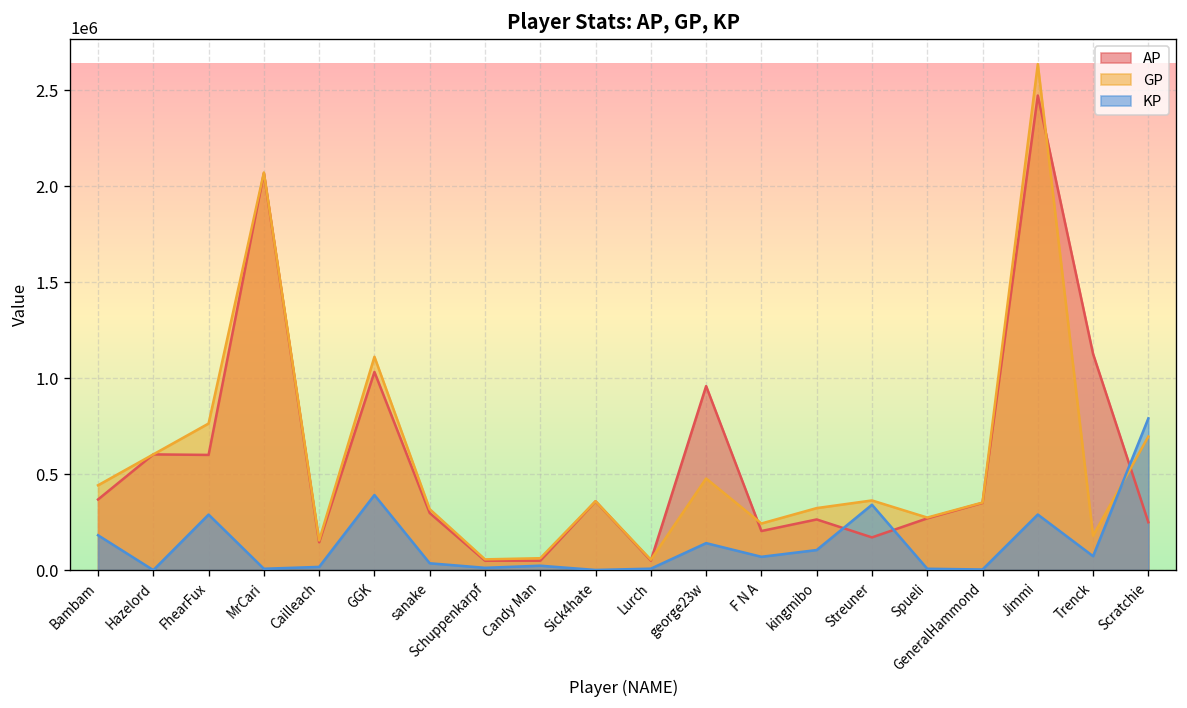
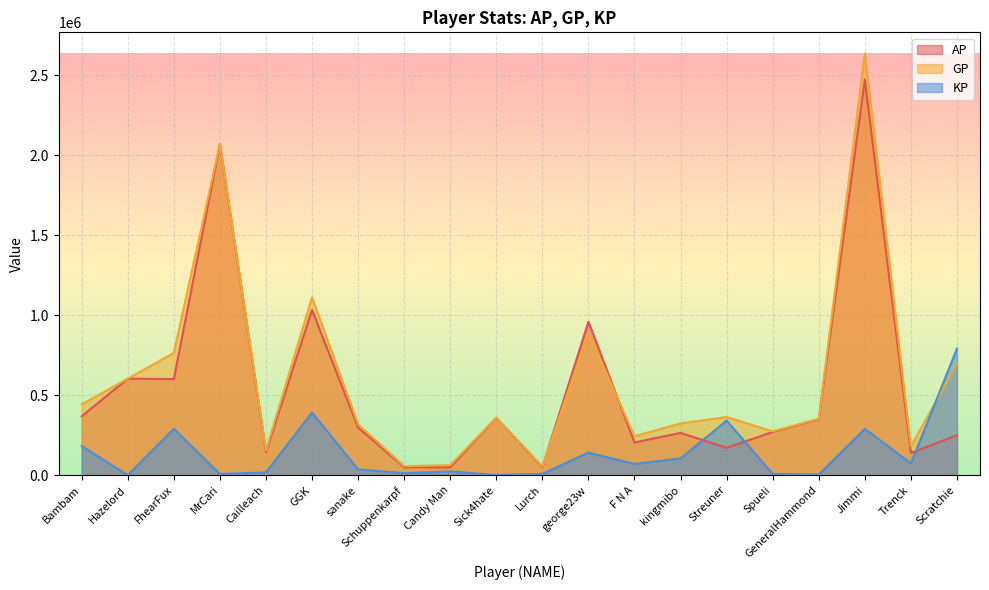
  {
    "AP": {
      "Bambam": 370000,
      "FhearFux": 600000,
      "GGK": 1030000,
      "sanake": 300000,
      "george23w": 960000,
      "F N A": 200000,
      "kingmibo": 260000,
      "Streuner": 170000,
      "Jimmi": 2470000,
-     "Trenck": 1130000,
+     "Trenck": 140000,
      "Scratchie": 250000
    },
    "GP": {
      "Bambam": 440000,
      "FhearFux": 760000,
      "GGK": 1110000,
      "sanake": 320000,
-     "george23w": 480000,
+     "george23w": 890000,
      "F N A": 240000,
      "kingmibo": 320000,
      "Streuner": 360000,
      "Jimmi": 2640000,
      "Trenck": 180000,
      "Scratchie": 700000
    },
    "KP": {
      "Bambam": 180000,
      "Hazelord": 0,
      "FhearFux": 290000,
      "MrCari": 10000,
      "Cailleach": 20000,
      "GGK": 390000,
      "sanake": 40000,
      "Schuppenkarpf": 10000,
      "Candy Man": 20000,
      "Sick4hate": 0,
      "Lurch": 10000,
      "george23w": 140000,
      "F N A": 70000,
      "kingmibo": 100000,
      "Streuner": 340000,
      "Spueli": 10000,
      "GeneralHammond": 0,
      "Jimmi": 290000,
      "Trenck": 70000,
      "Scratchie": 790000
    }
  }
